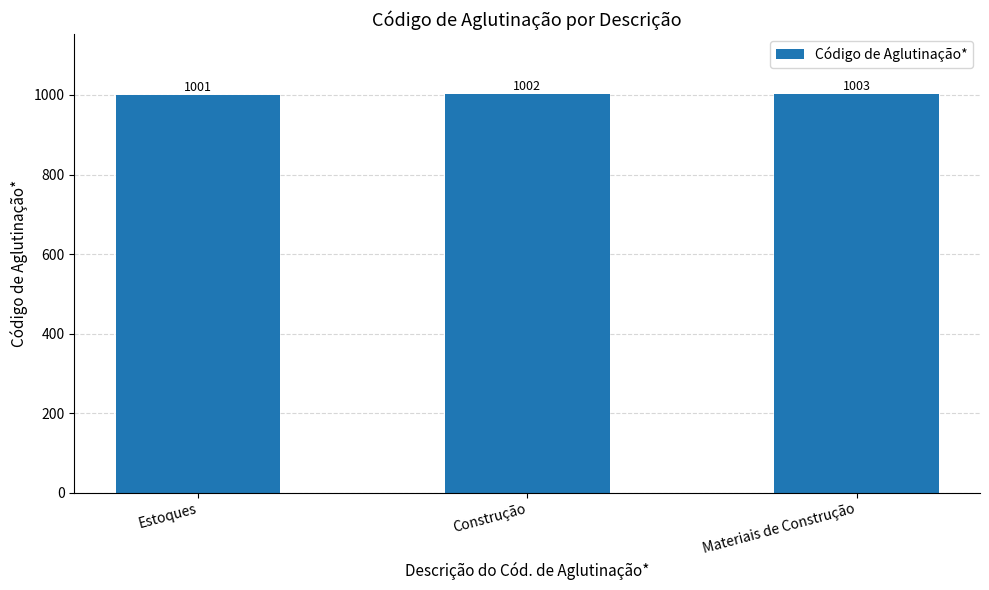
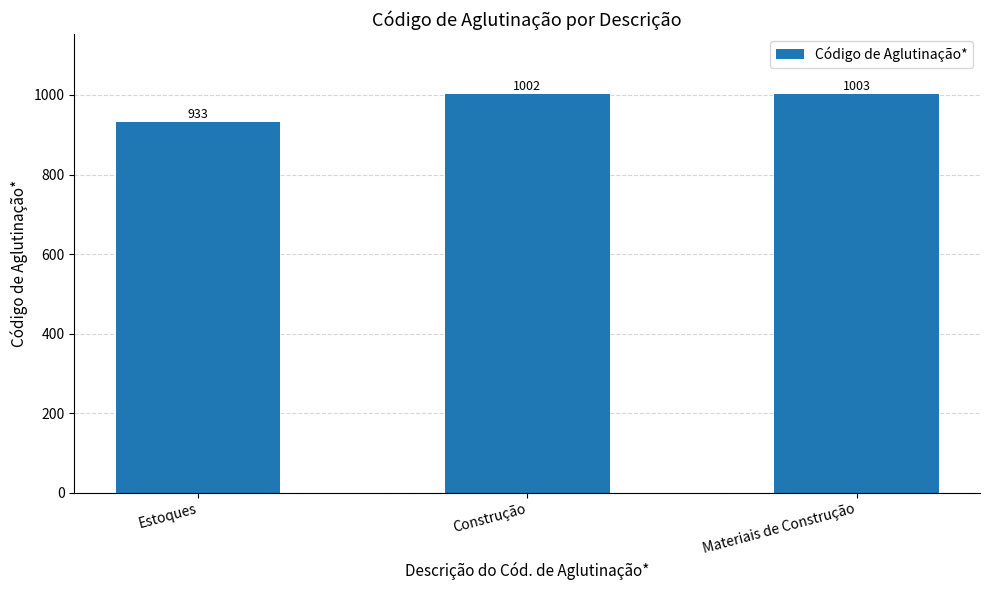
  {
-   "Estoques": 1001,
+   "Estoques": 933,
    "Construção": 1002,
    "Materiais de Construção": 1003
  }
